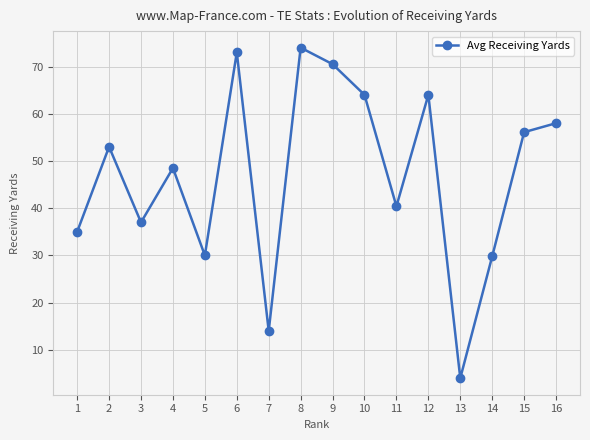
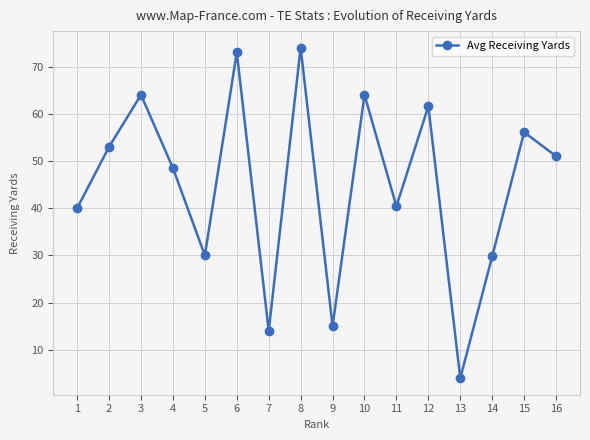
  {
-   "1": 35,
+   "1": 40,
    "2": 53,
-   "3": 37,
+   "3": 64,
    "4": 49,
    "5": 30,
    "6": 73,
    "7": 14,
    "8": 74,
-   "9": 71,
+   "9": 15,
    "10": 64,
    "11": 40,
-   "12": 64,
+   "12": 62,
    "13": 4,
    "14": 30,
    "15": 56,
-   "16": 58
+   "16": 51
  }
